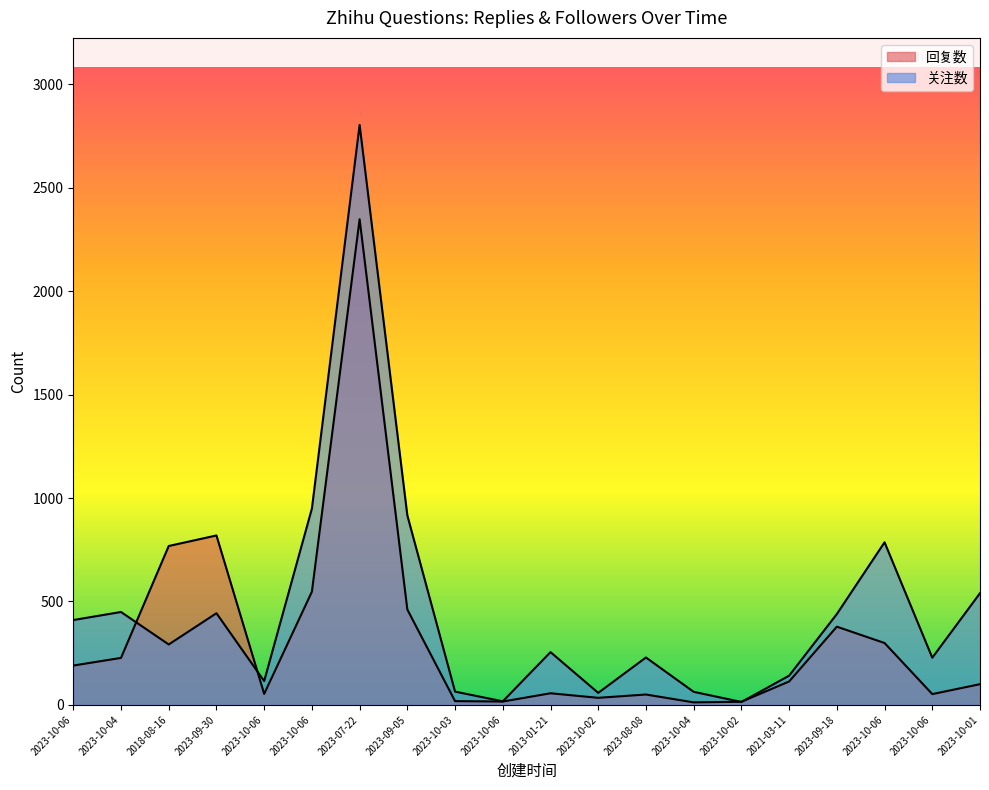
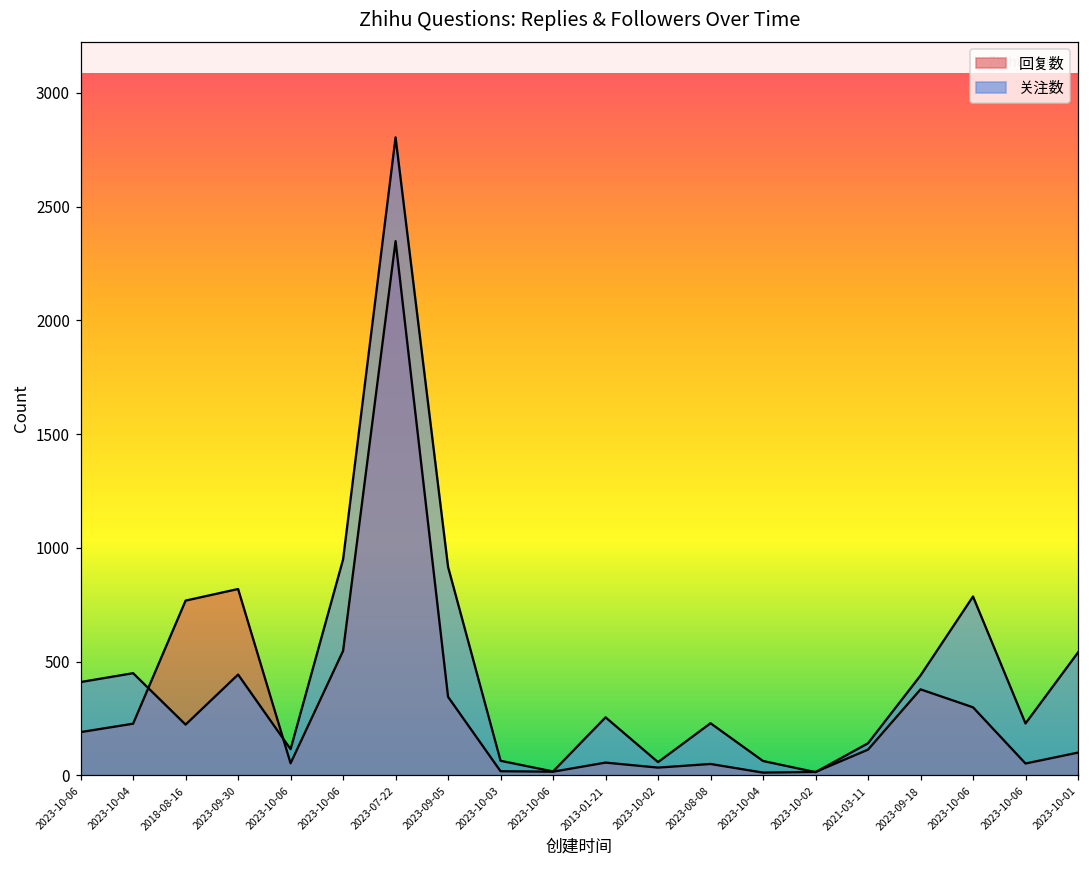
  {
    "回复数": {
      "2018-08-16": 770,
      "2023-09-30": 820,
      "2023-07-22": 2350,
-     "2023-09-05": 460,
+     "2023-09-05": 350,
      "2023-10-03": 20,
      "2013-01-21": 60,
      "2023-08-08": 50,
      "2021-03-11": 110,
      "2023-09-18": 380,
      "2023-10-01": 100
    },
    "关注数": {
-     "2018-08-16": 290,
+     "2018-08-16": 220,
      "2023-09-30": 440,
      "2023-07-22": 2800,
      "2023-09-05": 920,
      "2023-10-03": 60,
      "2013-01-21": 260,
      "2023-08-08": 230,
      "2021-03-11": 140,
      "2023-09-18": 440,
      "2023-10-01": 540
    }
  }
